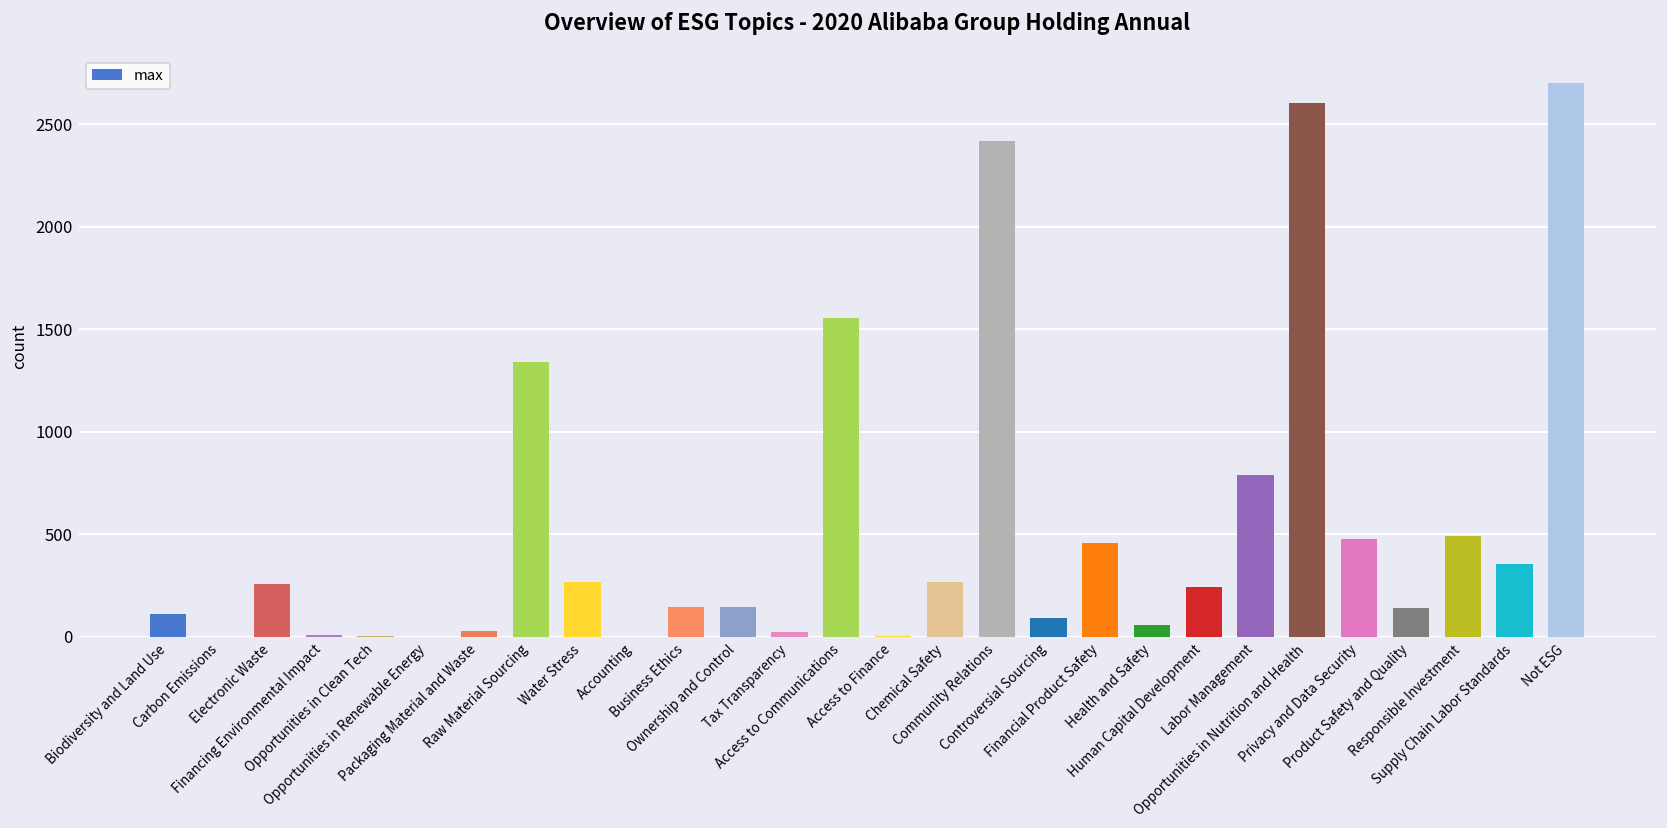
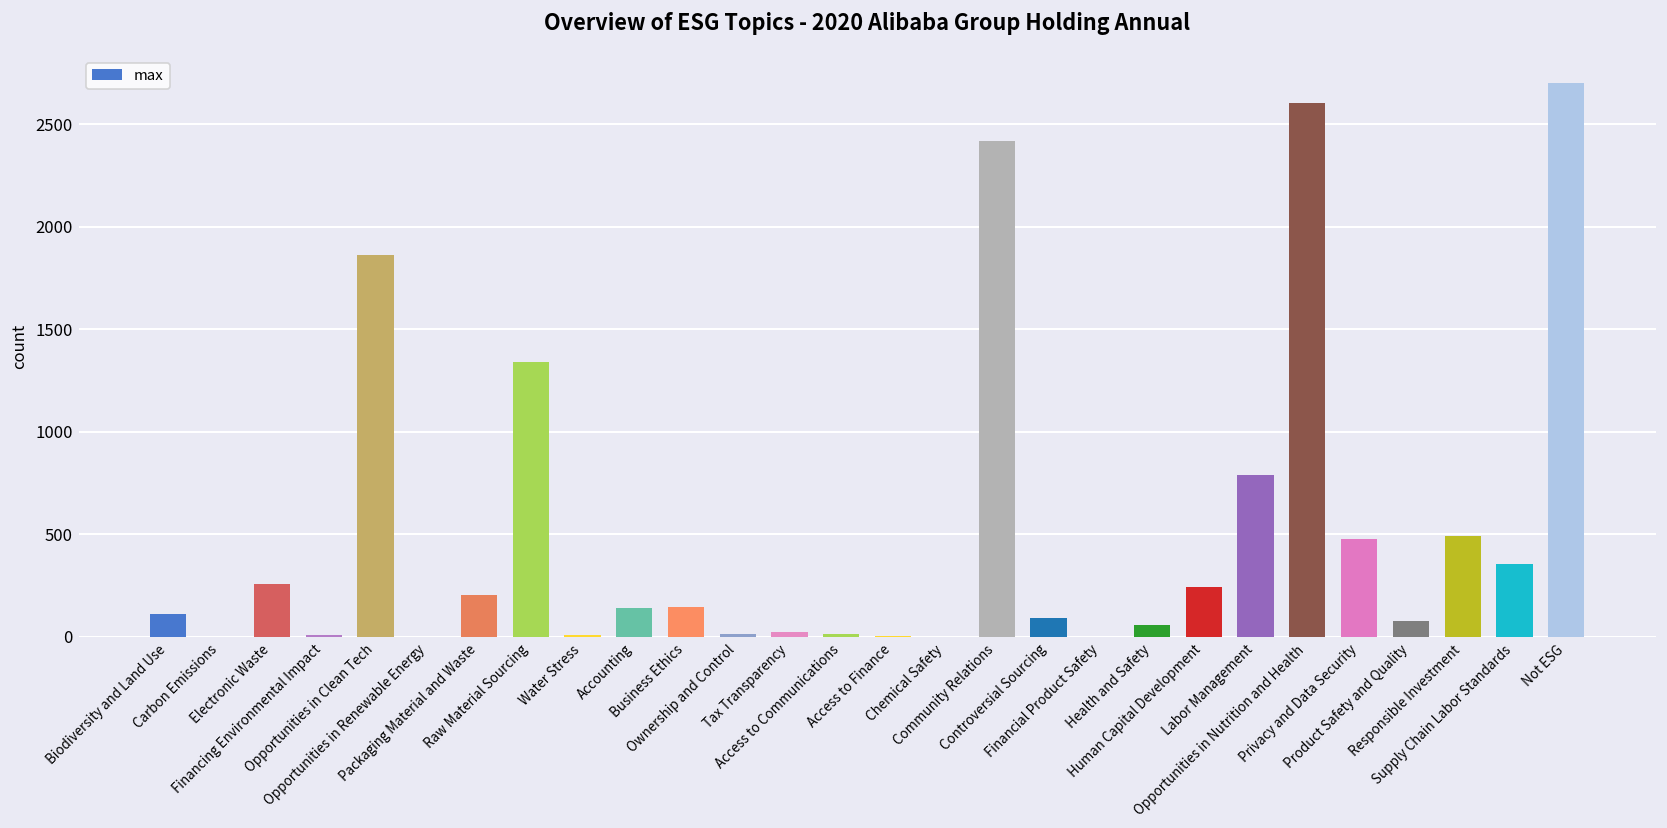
  {
    "Biodiversity and Land Use": 110,
    "Carbon Emissions": 0,
    "Electronic Waste": 260,
-   "Opportunities in Clean Tech": 0,
-   "Packaging Material and Waste": 30,
+   "Opportunities in Clean Tech": 1870,
+   "Packaging Material and Waste": 210,
    "Raw Material Sourcing": 1340,
-   "Water Stress": 270,
-   "Accounting": 0,
+   "Water Stress": 10,
+   "Accounting": 140,
    "Business Ethics": 150,
-   "Ownership and Control": 150,
+   "Ownership and Control": 10,
    "Tax Transparency": 30,
-   "Access to Communications": 1560,
-   "Chemical Safety": 270,
+   "Access to Communications": 10,
+   "Chemical Safety": 0,
    "Community Relations": 2420,
    "Controversial Sourcing": 90,
-   "Financial Product Safety": 460,
+   "Financial Product Safety": 0,
    "Health and Safety": 60,
    "Human Capital Development": 250,
    "Labor Management": 790,
    "Opportunities in Nutrition and Health": 2610,
    "Privacy and Data Security": 480,
-   "Product Safety and Quality": 140,
+   "Product Safety and Quality": 80,
    "Responsible Investment": 490,
    "Supply Chain Labor Standards": 360,
    "Not ESG": 2700
  }
